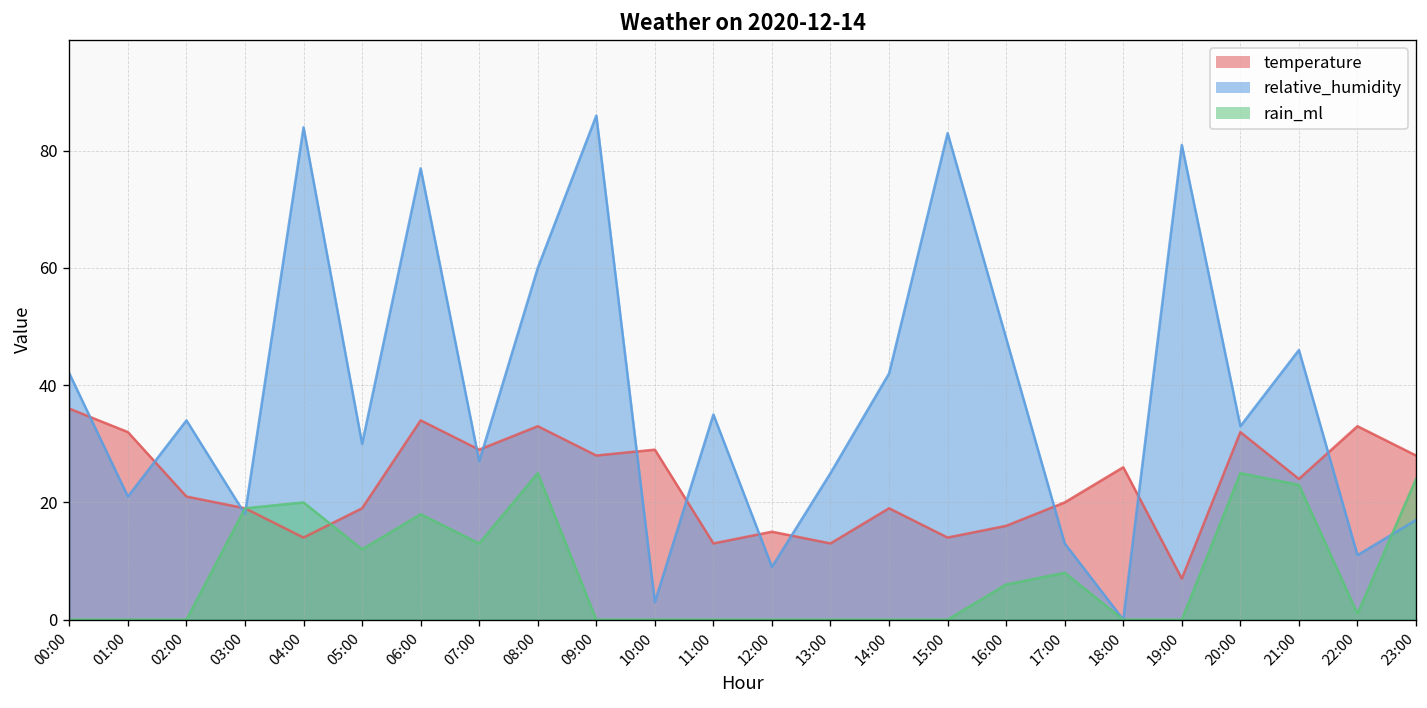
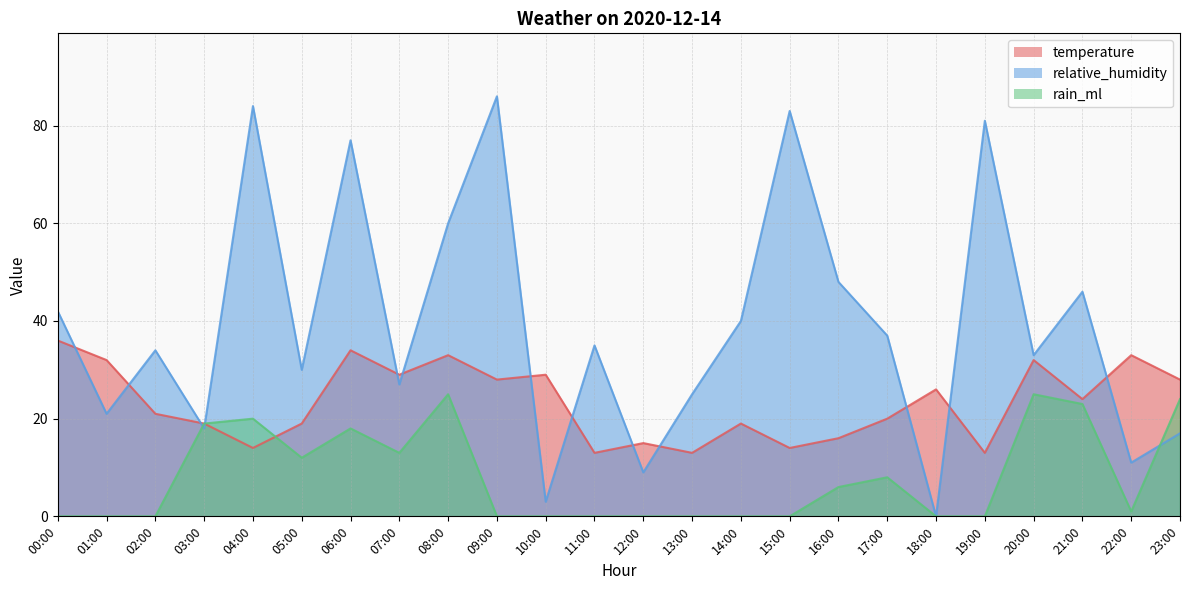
  {
    "temperature": {
      "00:00": 36,
      "01:00": 32,
      "02:00": 21,
      "04:00": 14,
      "05:00": 19,
      "06:00": 34,
      "07:00": 29,
      "08:00": 33,
      "09:00": 28,
      "10:00": 29,
      "11:00": 13,
      "12:00": 15,
      "13:00": 13,
      "14:00": 19,
      "15:00": 14,
      "16:00": 16,
      "17:00": 20,
      "18:00": 26,
-     "19:00": 7,
+     "19:00": 13,
      "20:00": 32,
      "21:00": 24,
      "22:00": 33,
      "23:00": 28
    },
    "relative_humidity": {
      "00:00": 42,
      "01:00": 21,
      "02:00": 34,
      "03:00": 18,
      "04:00": 84,
      "05:00": 30,
      "06:00": 77,
      "07:00": 27,
      "08:00": 60,
      "09:00": 86,
      "10:00": 3,
      "11:00": 35,
      "12:00": 9,
      "13:00": 25,
-     "14:00": 42,
+     "14:00": 40,
      "15:00": 83,
      "16:00": 48,
-     "17:00": 13,
+     "17:00": 37,
      "19:00": 81,
      "20:00": 33,
      "21:00": 46,
      "22:00": 11,
      "23:00": 17
    },
    "rain_ml": {
      "00:00": 0,
      "01:00": 0,
      "02:00": 0,
      "04:00": 20,
      "05:00": 12,
      "06:00": 18,
      "07:00": 13,
      "08:00": 25,
      "09:00": 0,
      "10:00": 0,
      "11:00": 0,
      "12:00": 0,
      "13:00": 0,
      "14:00": 0,
      "15:00": 0,
      "16:00": 6,
      "17:00": 8,
      "19:00": 0,
      "20:00": 25,
      "21:00": 23,
      "22:00": 1,
      "23:00": 24
    }
  }
